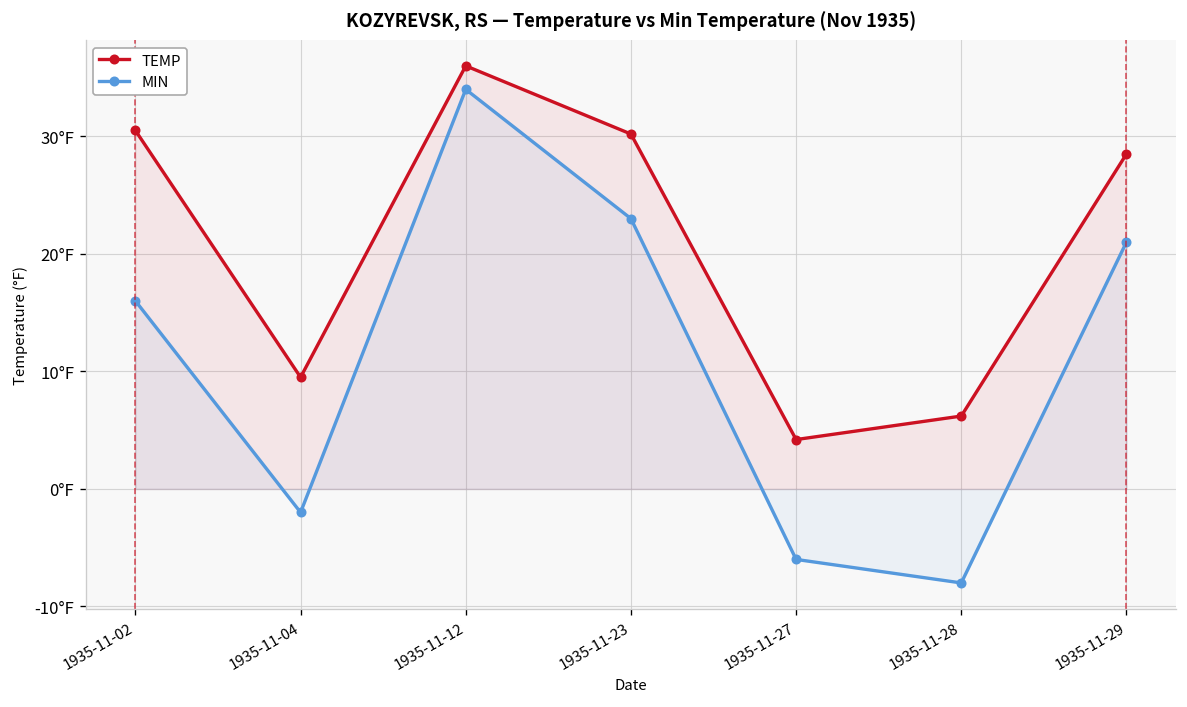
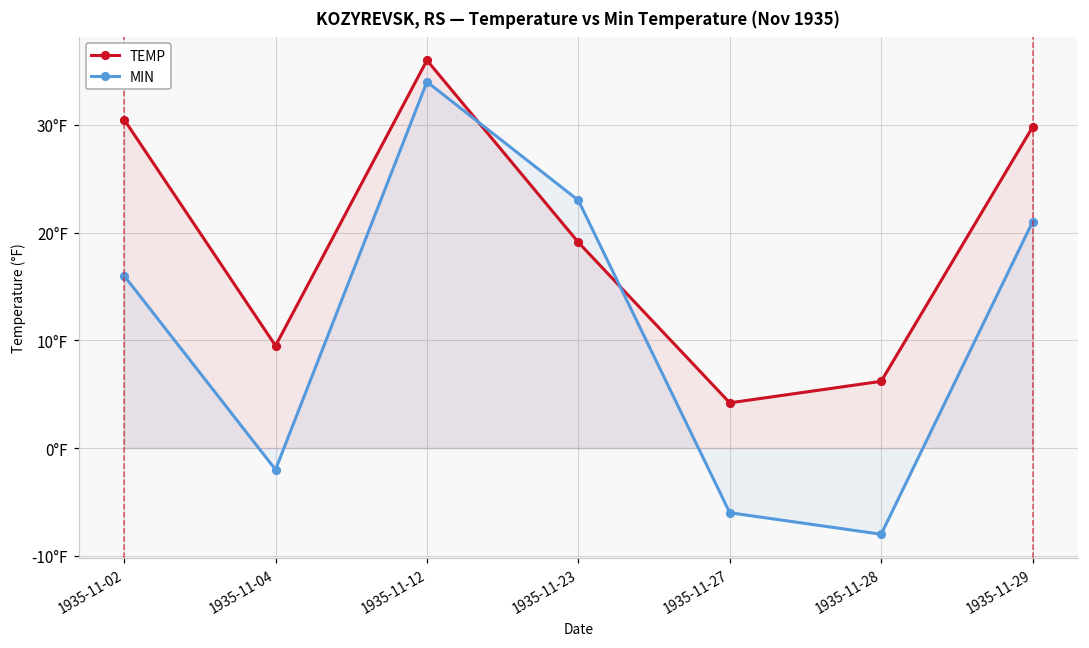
  {
    "TEMP": {
      "1935-11-02": "31°F",
      "1935-11-04": "10°F",
      "1935-11-12": "36°F",
-     "1935-11-23": "30°F",
+     "1935-11-23": "19°F",
      "1935-11-27": "4°F",
      "1935-11-28": "6°F",
-     "1935-11-29": "29°F"
+     "1935-11-29": "30°F"
    }
  }
